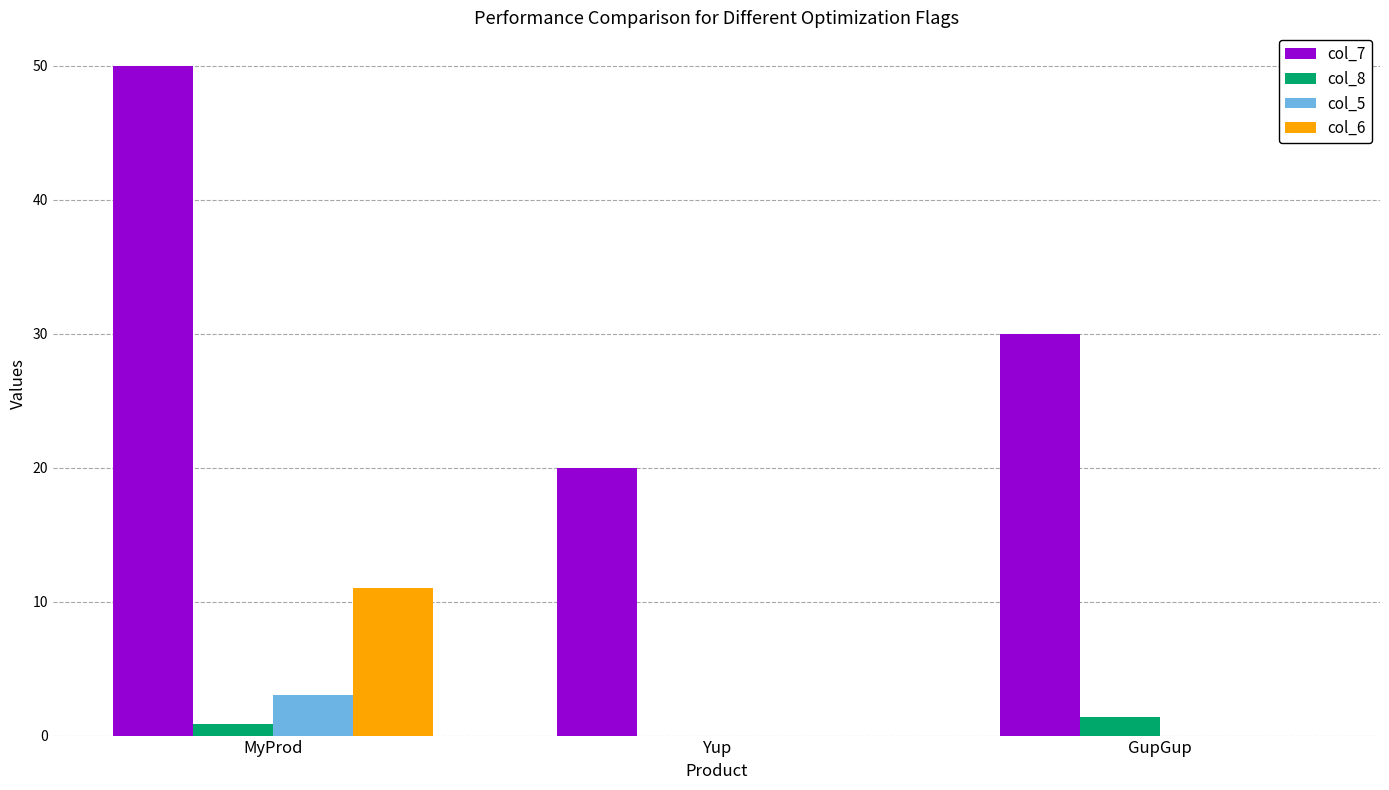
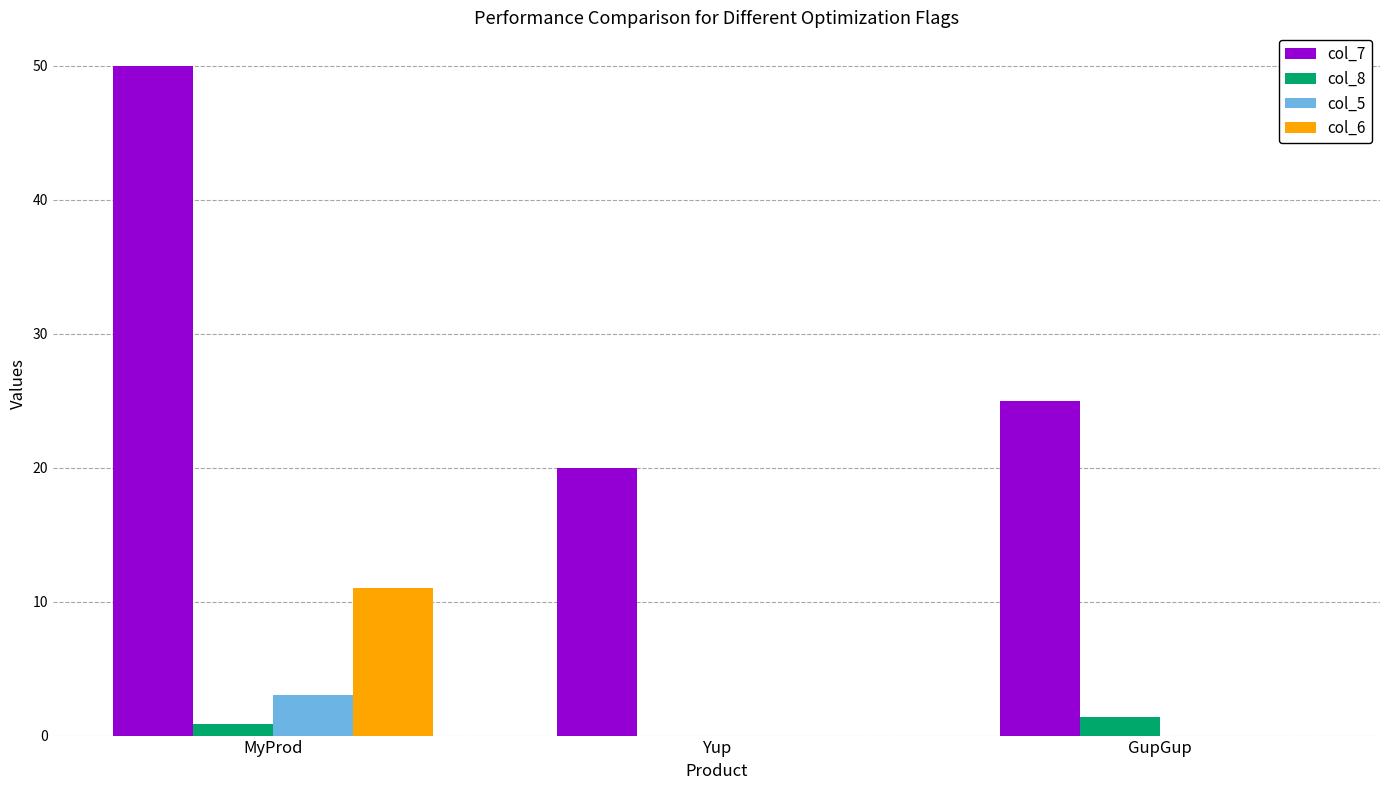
  {
    "col_7": {
      "MyProd": 50,
      "Yup": 20,
-     "GupGup": 30
+     "GupGup": 25
    },
    "col_8": {
      "MyProd": 1,
      "Yup": 0,
      "GupGup": 1.4
    },
    "col_5": {
      "MyProd": 3,
      "Yup": 0,
      "GupGup": 0
    },
    "col_6": {
      "MyProd": 11,
      "Yup": 0,
      "GupGup": 0
    }
  }
